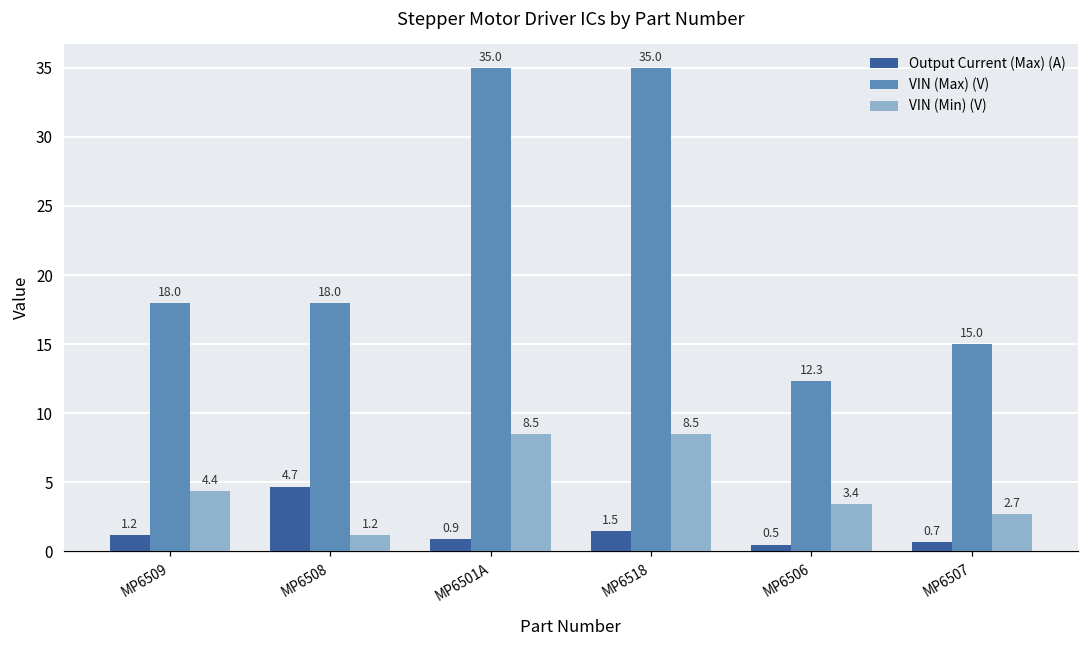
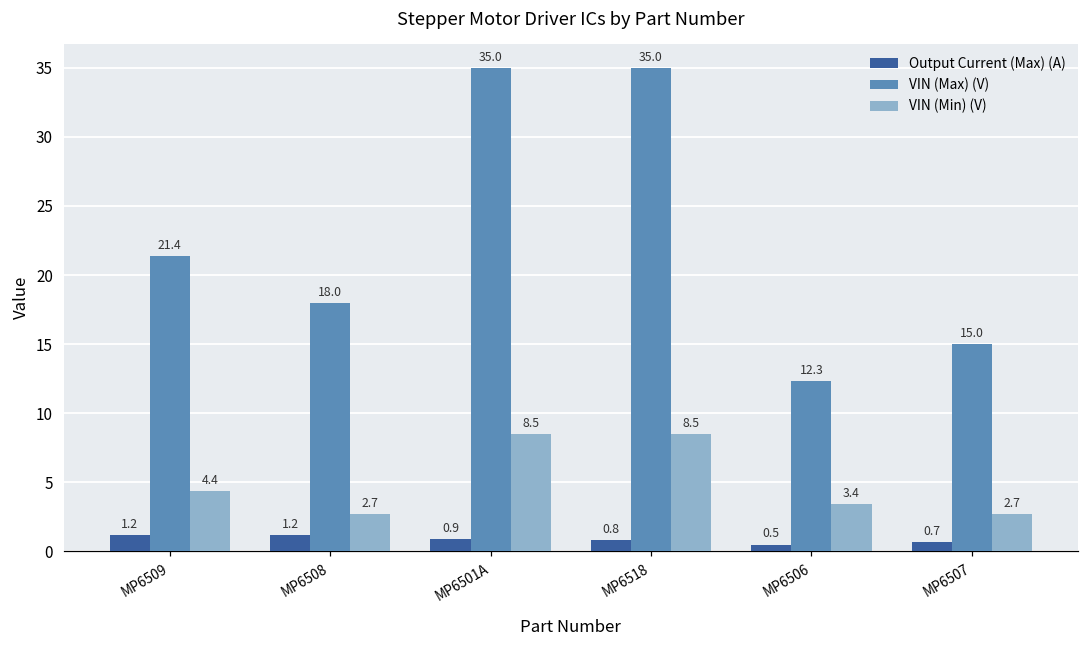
  {
    "Output Current (Max) (A)": {
      "MP6509": 1.2,
-     "MP6508": 4.7,
+     "MP6508": 1.2,
      "MP6501A": 0.9,
-     "MP6518": 1.5,
+     "MP6518": 0.8,
      "MP6506": 0.5,
      "MP6507": 0.7
    },
    "VIN (Max) (V)": {
-     "MP6509": 18.0,
+     "MP6509": 21.4,
      "MP6508": 18.0,
      "MP6501A": 35.0,
      "MP6518": 35.0,
      "MP6506": 12.3,
      "MP6507": 15.0
    },
    "VIN (Min) (V)": {
      "MP6509": 4.4,
-     "MP6508": 1.2,
+     "MP6508": 2.7,
      "MP6501A": 8.5,
      "MP6518": 8.5,
      "MP6506": 3.4,
      "MP6507": 2.7
    }
  }
